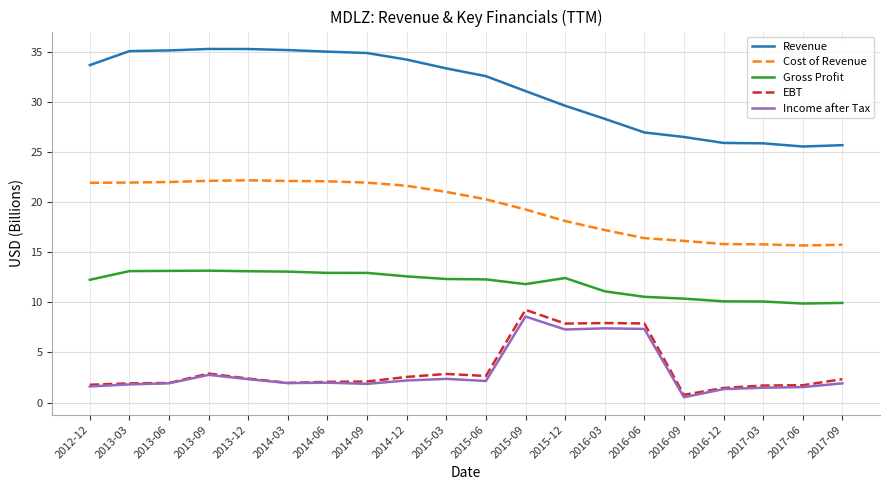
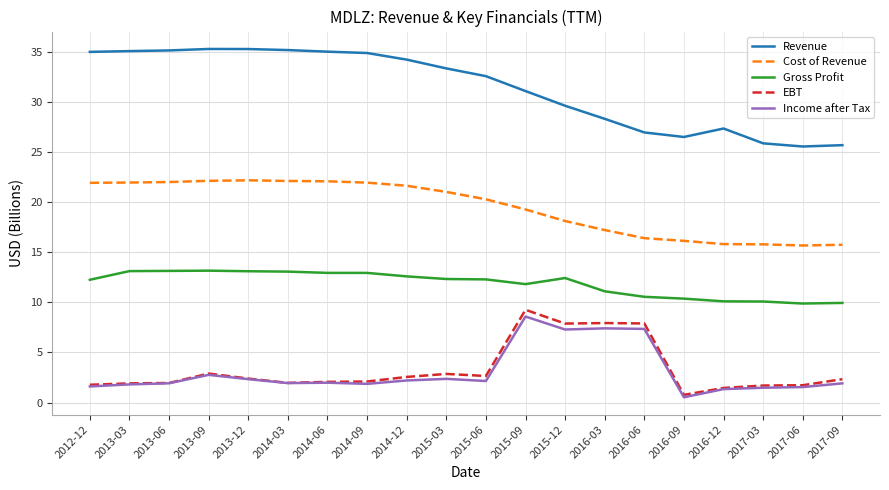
  {
    "Revenue": {
-     "2012-12": 33.7,
+     "2012-12": 35.0,
      "2013-03": 35.1,
      "2013-06": 35.2,
      "2013-09": 35.3,
      "2013-12": 35.3,
      "2014-03": 35.2,
      "2014-06": 35.0,
      "2014-09": 34.9,
      "2014-12": 34.2,
      "2015-03": 33.4,
      "2015-06": 32.6,
      "2015-09": 31.1,
      "2015-12": 29.6,
      "2016-03": 28.3,
      "2016-06": 27.0,
      "2016-09": 26.5,
-     "2016-12": 25.9,
+     "2016-12": 27.4,
      "2017-03": 25.9,
      "2017-06": 25.6,
      "2017-09": 25.7
    },
    "Cost of Revenue": {
      "2012-12": 21.9,
      "2013-03": 22.0,
      "2013-06": 22.0,
      "2013-09": 22.1,
      "2013-12": 22.2,
      "2014-03": 22.1,
      "2014-06": 22.1,
      "2014-09": 22.0,
      "2014-12": 21.6,
      "2015-03": 21.0,
      "2015-06": 20.3,
      "2015-09": 19.3,
      "2015-12": 18.1,
      "2016-03": 17.2,
      "2016-06": 16.4,
      "2016-09": 16.1,
      "2016-12": 15.8,
      "2017-03": 15.8,
      "2017-06": 15.7,
      "2017-09": 15.8
    },
    "Gross Profit": {
      "2012-12": 12.3,
      "2013-03": 13.1,
      "2013-06": 13.1,
      "2013-09": 13.2,
      "2013-12": 13.1,
      "2014-03": 13.1,
      "2014-06": 12.9,
      "2014-09": 12.9,
      "2014-12": 12.6,
      "2015-03": 12.3,
      "2015-06": 12.3,
      "2015-09": 11.8,
      "2015-12": 12.4,
      "2016-03": 11.1,
      "2016-06": 10.6,
      "2016-09": 10.4,
      "2016-12": 10.1,
      "2017-03": 10.1,
      "2017-06": 9.9,
      "2017-09": 9.9
    },
    "EBT": {
      "2014-12": 2.6,
      "2015-03": 2.9,
      "2015-06": 2.7,
      "2015-09": 9.3,
      "2015-12": 7.9,
      "2016-03": 7.9,
      "2016-06": 7.9,
      "2017-09": 2.3
    },
    "Income after Tax": {
      "2014-12": 2.2,
      "2015-03": 2.4,
      "2015-06": 2.1,
      "2015-09": 8.6,
      "2015-12": 7.3,
      "2016-03": 7.4,
      "2016-06": 7.4,
      "2017-09": 1.9
    }
  }
